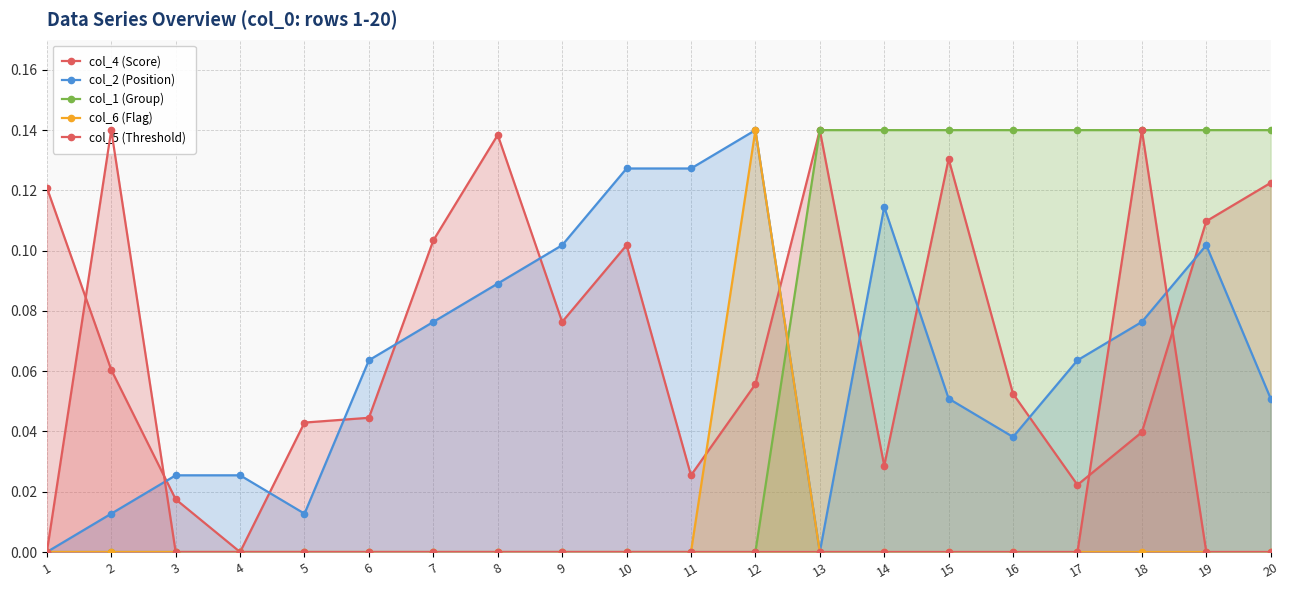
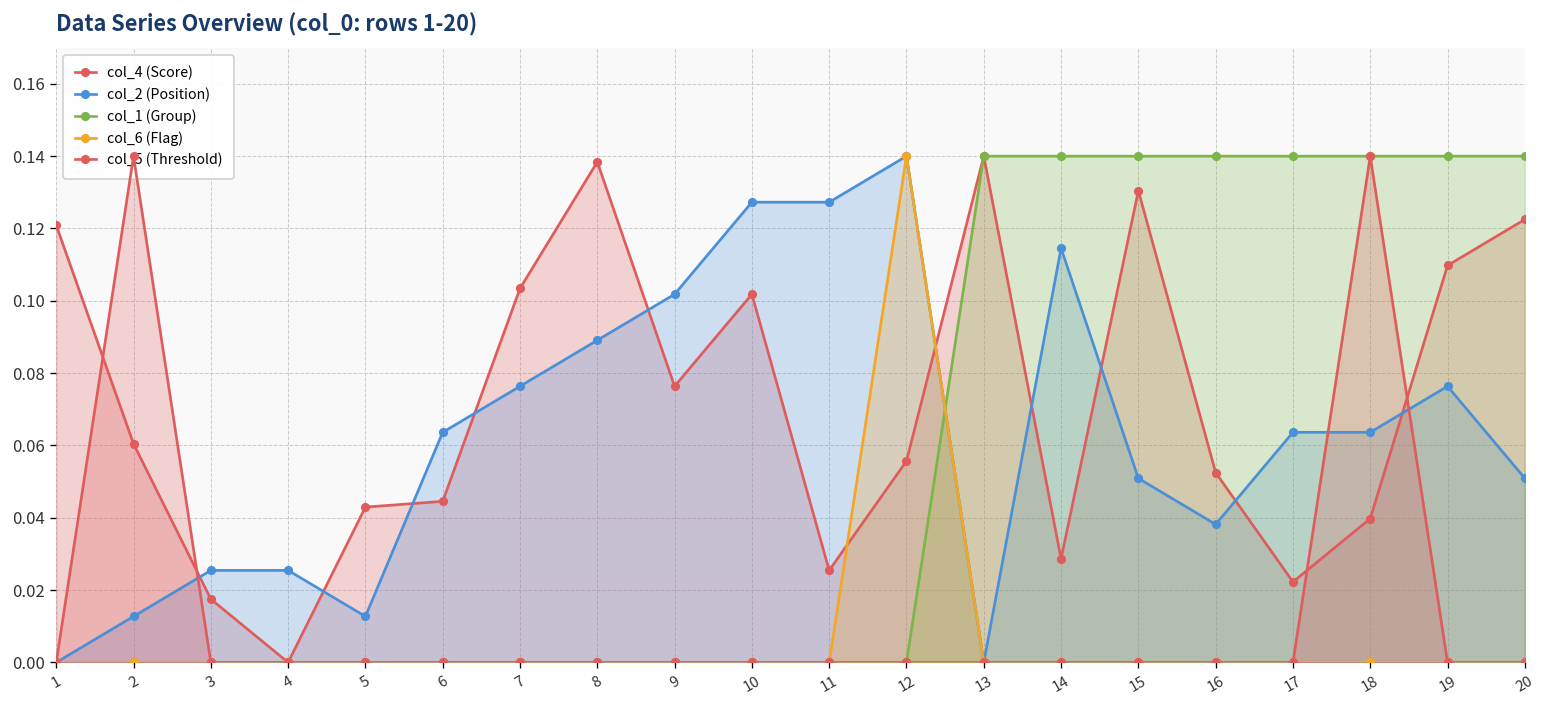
  {
    "col_2 (Position)": {
      "2": 0.013,
      "3": 0.025,
      "4": 0.025,
      "5": 0.013,
      "6": 0.064,
      "7": 0.076,
      "8": 0.089,
      "9": 0.102,
      "10": 0.127,
      "11": 0.127,
      "14": 0.115,
      "15": 0.051,
      "16": 0.038,
      "17": 0.064,
-     "18": 0.076,
-     "19": 0.102,
+     "18": 0.064,
+     "19": 0.076,
      "20": 0.051
    },
    "col_1 (Group)": {
      "14": 0.140,
      "15": 0.140,
      "16": 0.140,
      "17": 0.140,
      "19": 0.140,
      "20": 0.140
    },
    "col_6 (Flag)": {
      "18": 0.000
    }
  }
